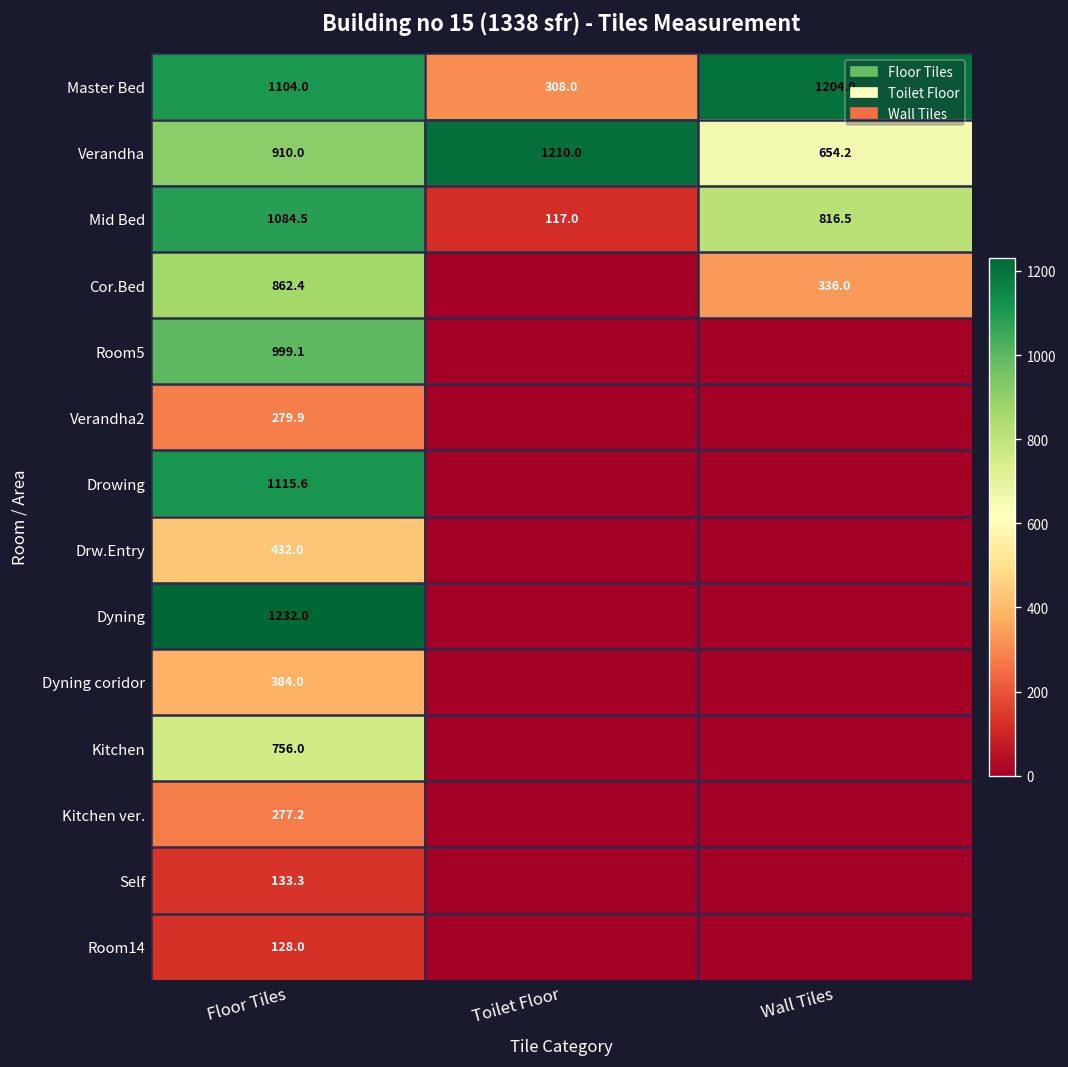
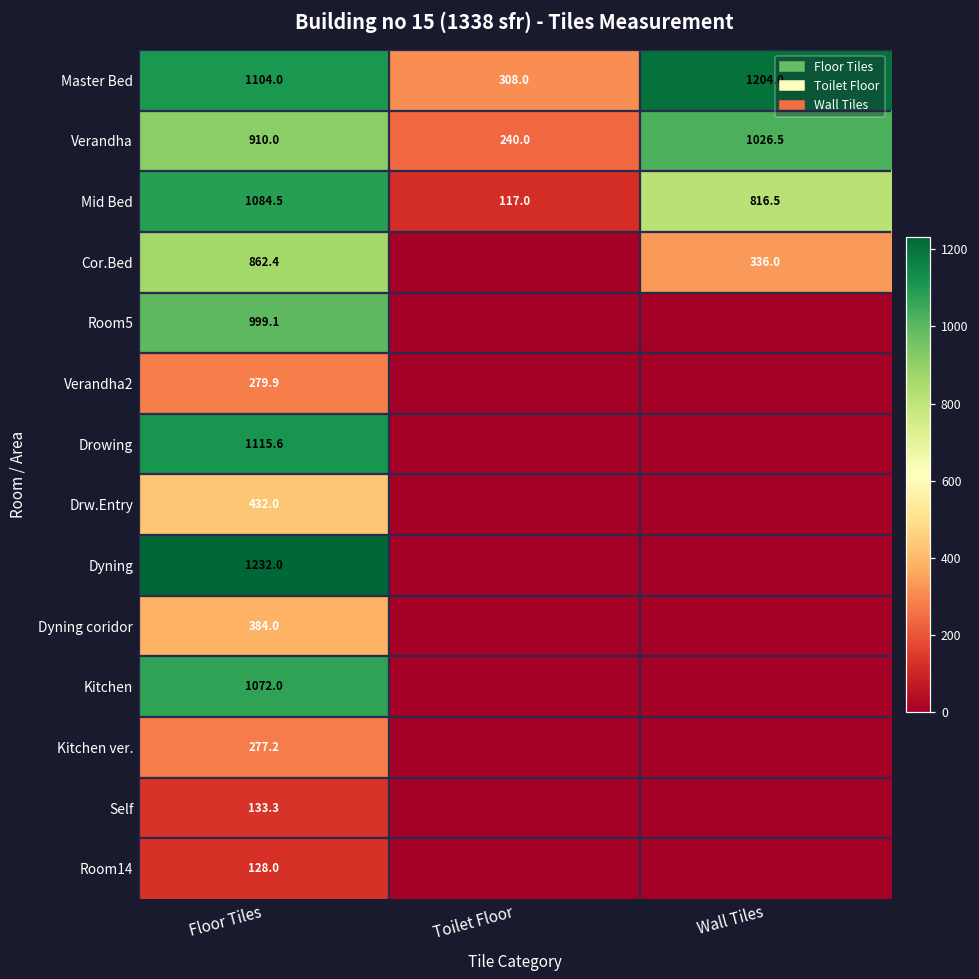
  {
    "Master Bed": {
      "Floor Tiles": 1104.0,
      "Toilet Floor": 308.0
    },
    "Verandha": {
      "Floor Tiles": 910.0,
-     "Toilet Floor": 1210.0,
-     "Wall Tiles": 654.2
+     "Toilet Floor": 240.0,
+     "Wall Tiles": 1026.5
    },
    "Mid Bed": {
      "Floor Tiles": 1084.5,
      "Toilet Floor": 117.0,
      "Wall Tiles": 816.5
    },
    "Cor.Bed": {
      "Floor Tiles": 862.4,
      "Wall Tiles": 336.0
    },
    "Room5": {
      "Floor Tiles": 999.1
    },
    "Verandha2": {
      "Floor Tiles": 279.9
    },
    "Drowing": {
      "Floor Tiles": 1115.6
    },
    "Drw.Entry": {
      "Floor Tiles": 432.0
    },
    "Dyning": {
      "Floor Tiles": 1232.0
    },
    "Dyning coridor": {
      "Floor Tiles": 384.0
    },
    "Kitchen": {
-     "Floor Tiles": 756.0
+     "Floor Tiles": 1072.0
    },
    "Kitchen ver.": {
      "Floor Tiles": 277.2
    },
    "Self": {
      "Floor Tiles": 133.3
    },
    "Room14": {
      "Floor Tiles": 128.0
    }
  }
